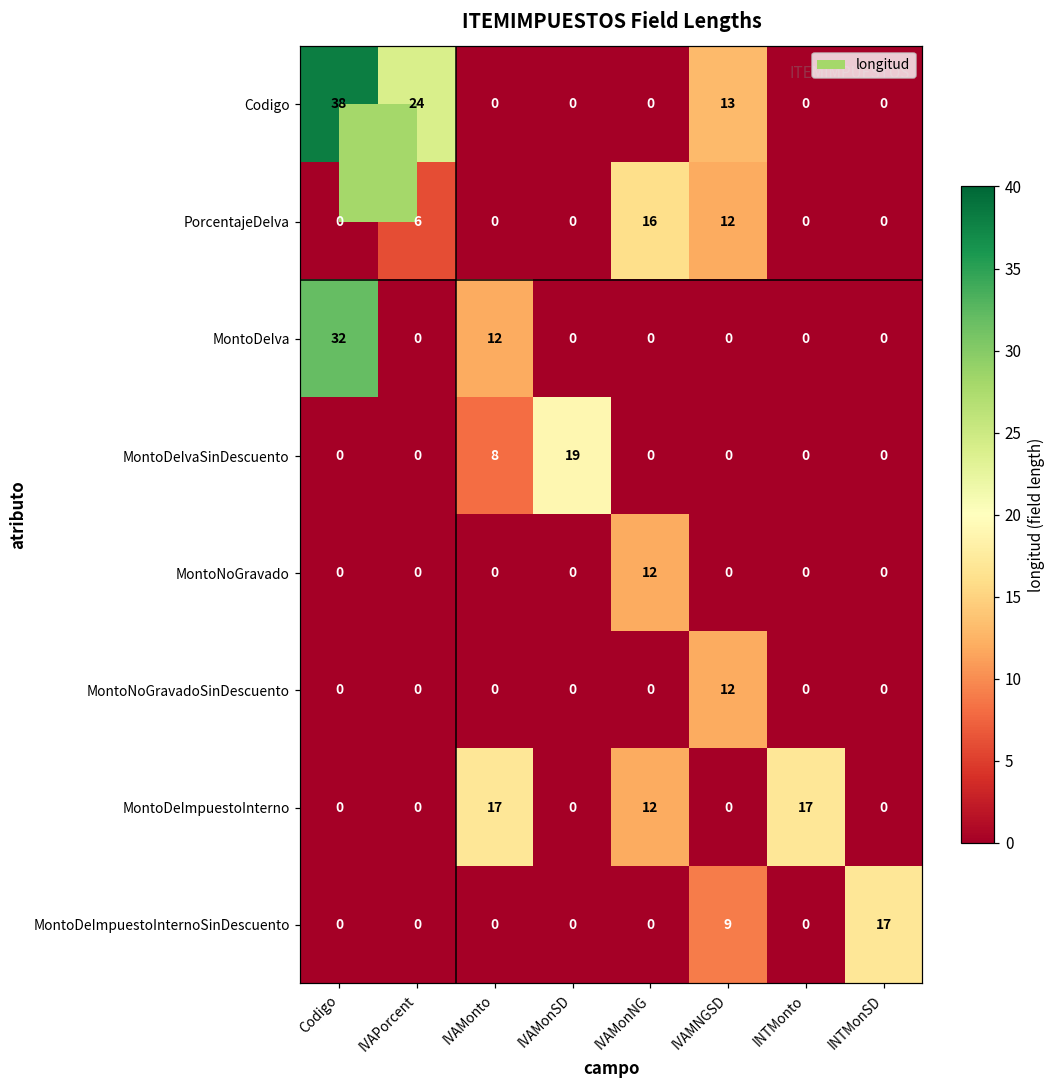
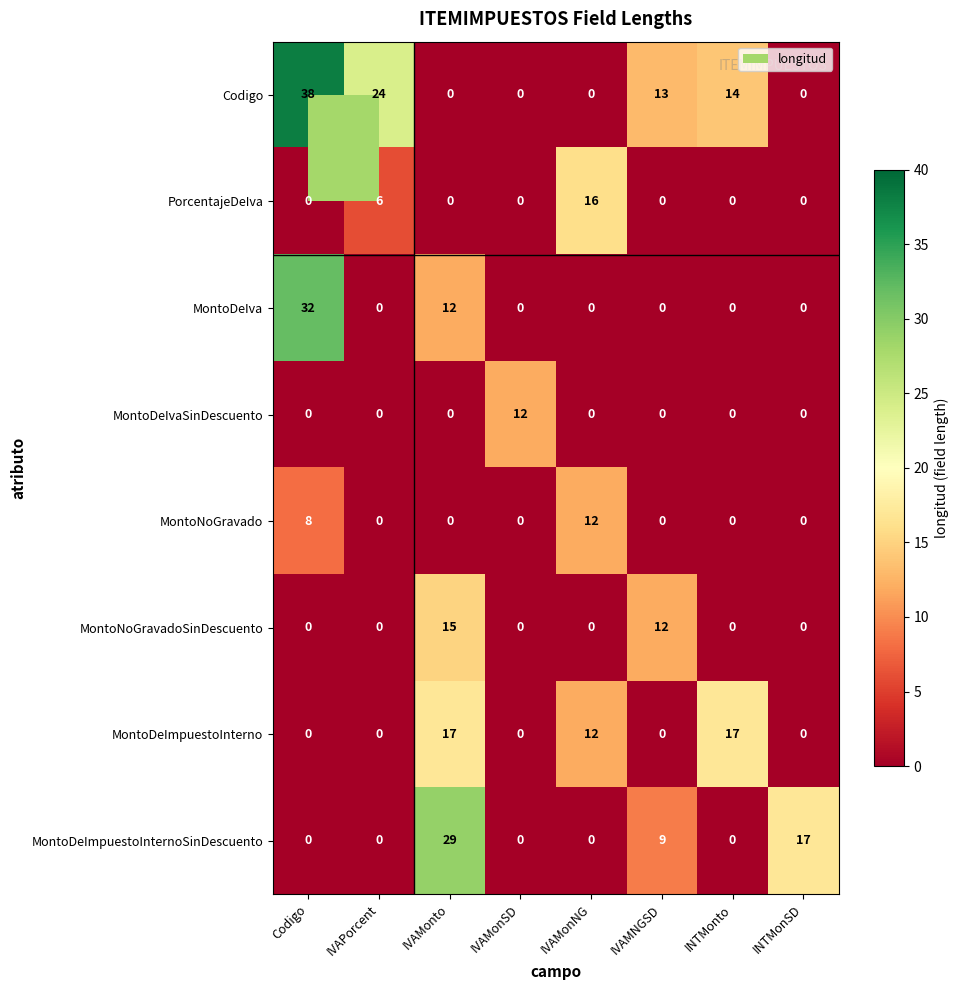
  {
    "Codigo": {
      "IVAMonto": 0,
      "IVAMonSD": 0,
      "IVAMonNG": 0,
      "IVAMNGSD": 13,
-     "INTMonto": 0,
+     "INTMonto": 14,
      "INTMonSD": 0
    },
    "PorcentajeDeIva": {
      "IVAMonto": 0,
      "IVAMonSD": 0,
      "IVAMonNG": 16,
-     "IVAMNGSD": 12,
+     "IVAMNGSD": 0,
      "INTMonto": 0,
      "INTMonSD": 0
    },
    "MontoDeIva": {
      "Codigo": 32,
      "IVAPorcent": 0,
      "IVAMonto": 12,
      "IVAMonSD": 0,
      "IVAMonNG": 0,
      "IVAMNGSD": 0,
      "INTMonto": 0,
      "INTMonSD": 0
    },
    "MontoDeIvaSinDescuento": {
      "Codigo": 0,
      "IVAPorcent": 0,
-     "IVAMonto": 8,
-     "IVAMonSD": 19,
+     "IVAMonto": 0,
+     "IVAMonSD": 12,
      "IVAMonNG": 0,
      "IVAMNGSD": 0,
      "INTMonto": 0,
      "INTMonSD": 0
    },
    "MontoNoGravado": {
-     "Codigo": 0,
+     "Codigo": 8,
      "IVAPorcent": 0,
      "IVAMonto": 0,
      "IVAMonSD": 0,
      "IVAMonNG": 12,
      "IVAMNGSD": 0,
      "INTMonto": 0,
      "INTMonSD": 0
    },
    "MontoNoGravadoSinDescuento": {
      "Codigo": 0,
      "IVAPorcent": 0,
-     "IVAMonto": 0,
+     "IVAMonto": 15,
      "IVAMonSD": 0,
      "IVAMonNG": 0,
      "IVAMNGSD": 12,
      "INTMonto": 0,
      "INTMonSD": 0
    },
    "MontoDeImpuestoInterno": {
      "Codigo": 0,
      "IVAPorcent": 0,
      "IVAMonto": 17,
      "IVAMonSD": 0,
      "IVAMonNG": 12,
      "IVAMNGSD": 0,
      "INTMonto": 17,
      "INTMonSD": 0
    },
    "MontoDeImpuestoInternoSinDescuento": {
      "Codigo": 0,
      "IVAPorcent": 0,
-     "IVAMonto": 0,
+     "IVAMonto": 29,
      "IVAMonSD": 0,
      "IVAMonNG": 0,
      "IVAMNGSD": 9,
      "INTMonto": 0,
      "INTMonSD": 17
    }
  }
